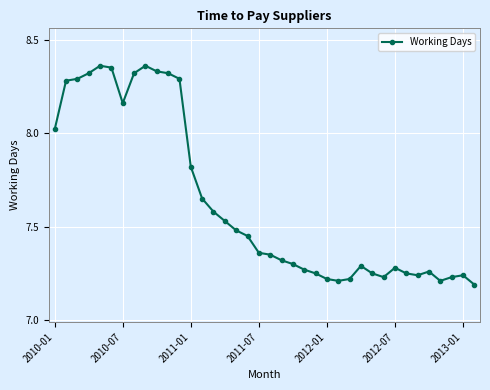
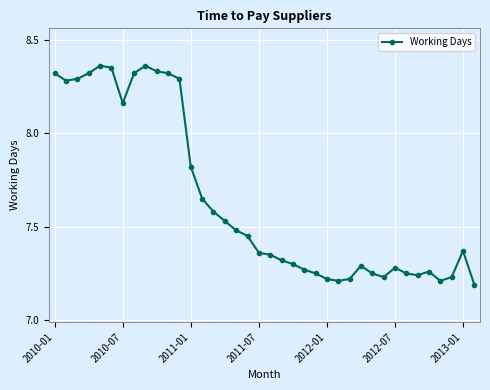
  {
-   "2010-01": 8.02,
+   "2010-01": 8.32,
    "2010-07": 8.16,
    "2011-01": 7.82,
    "2011-07": 7.36,
    "2012-01": 7.22,
    "2012-07": 7.28,
-   "2013-01": 7.24
+   "2013-01": 7.37
  }
